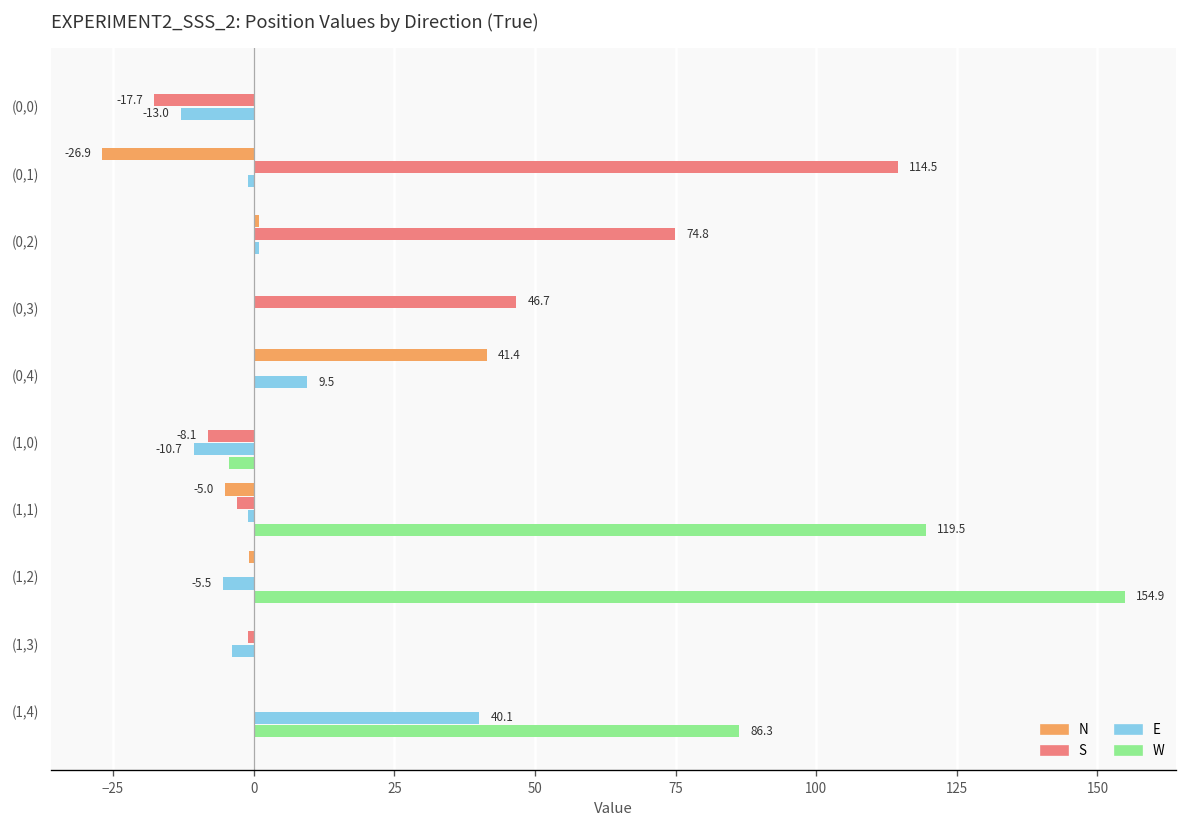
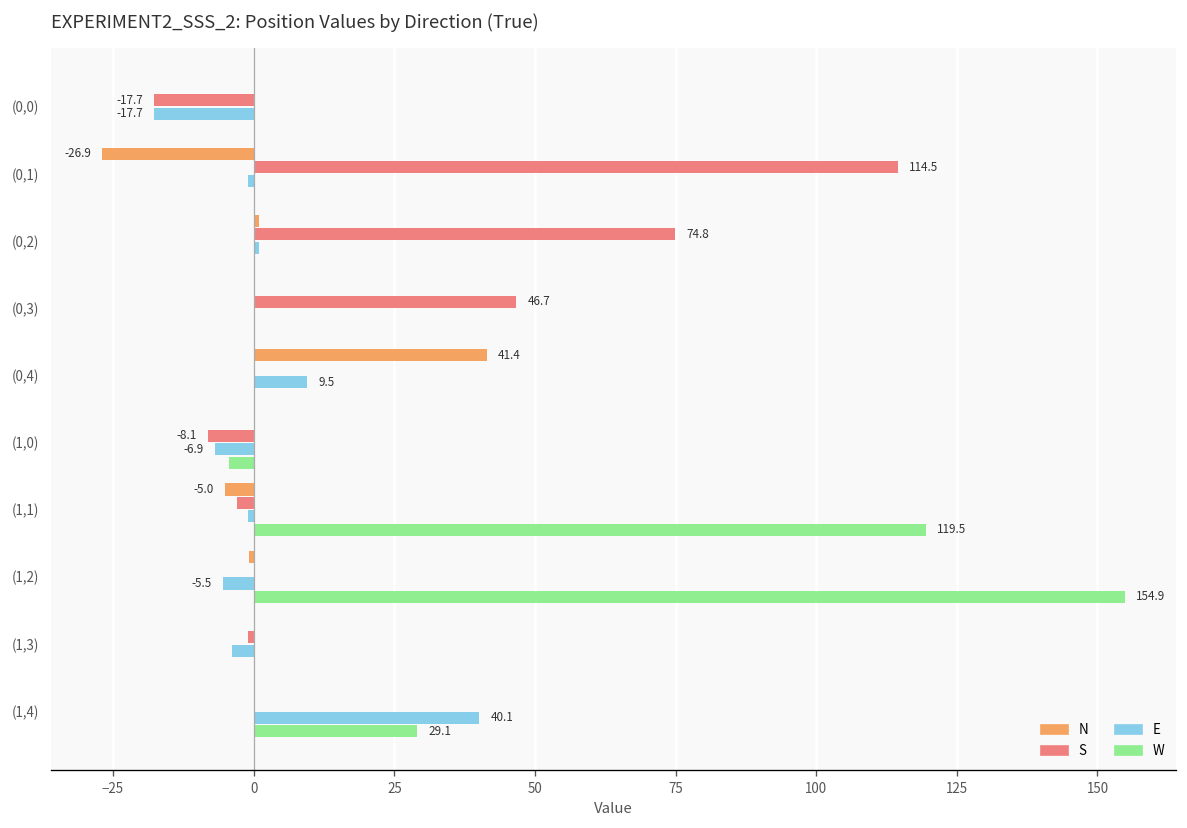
  {
    "E": {
-     "(0,0)": -13.0,
+     "(0,0)": -17.7,
      "(0,4)": 9.5,
-     "(1,0)": -10.7,
+     "(1,0)": -6.9,
      "(1,2)": -5.5,
      "(1,4)": 40.1
    },
    "W": {
      "(1,1)": 119.5,
      "(1,2)": 154.9,
-     "(1,4)": 86.3
+     "(1,4)": 29.1
    }
  }
